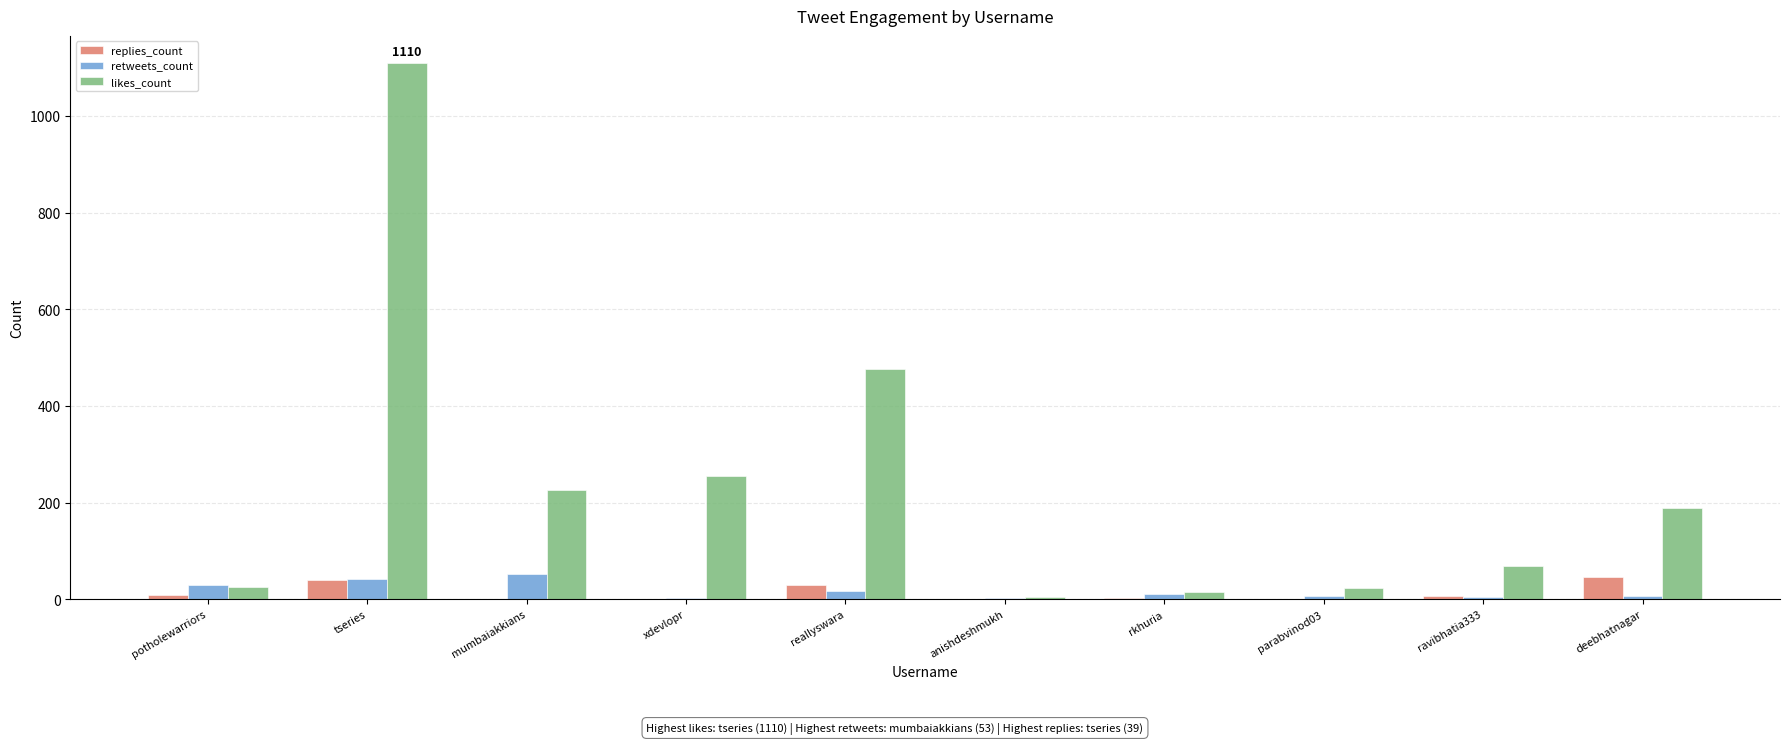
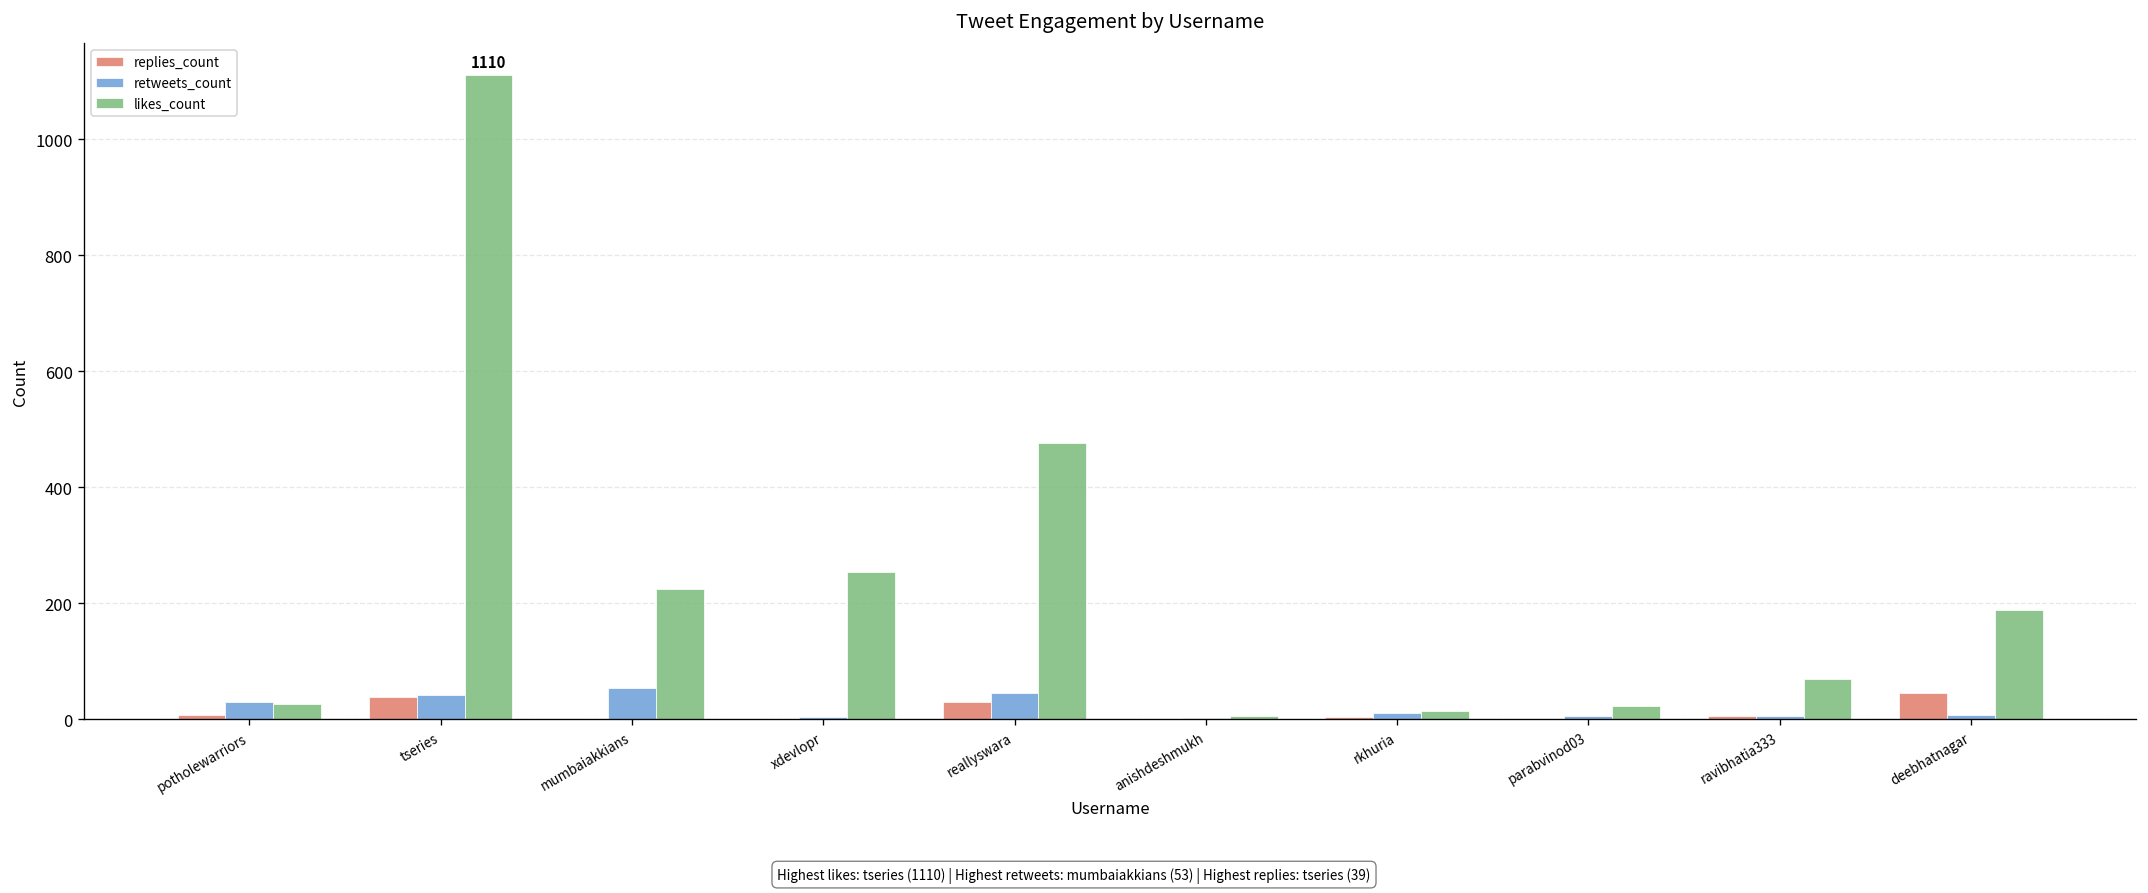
  {
    "replies_count": {
      "potholewarriors": 10,
      "tseries": 40,
      "xdevlopr": 0,
      "reallyswara": 30,
      "anishdeshmukh": 0,
      "ravibhatia333": 10,
      "deebhatnagar": 50
    },
    "retweets_count": {
      "potholewarriors": 30,
      "tseries": 40,
      "mumbaiakkians": 50,
-     "reallyswara": 20,
+     "reallyswara": 50,
      "rkhuria": 10,
      "parabvinod03": 10,
      "deebhatnagar": 10
    },
    "likes_count": {
      "tseries": 1110
    }
  }
